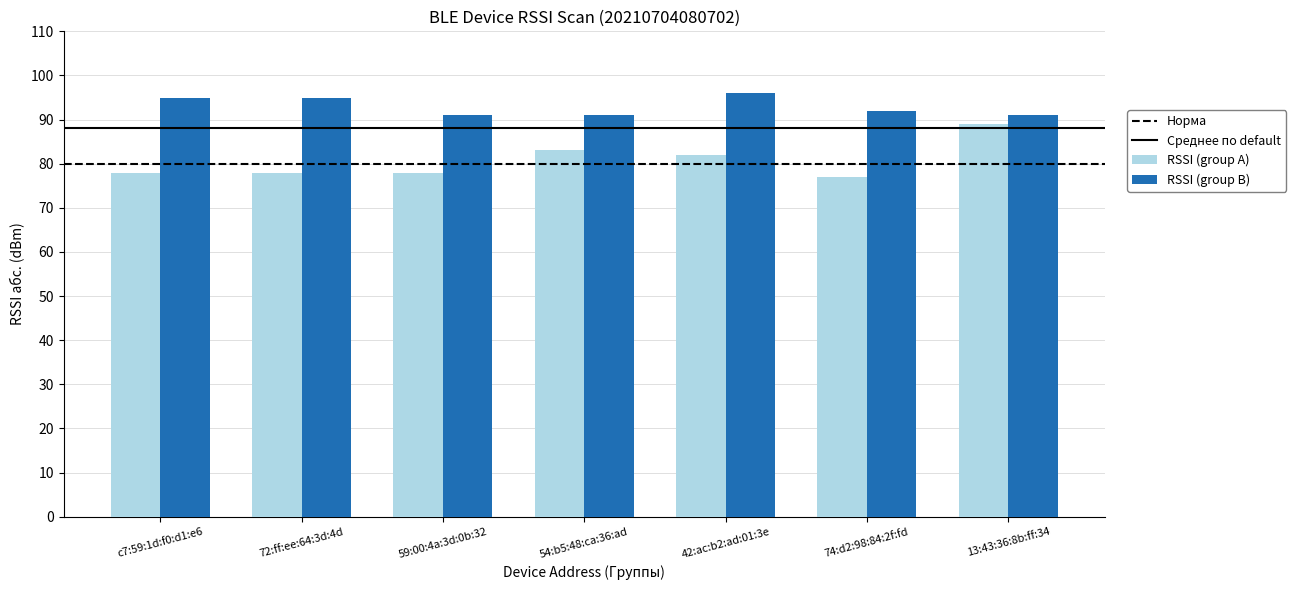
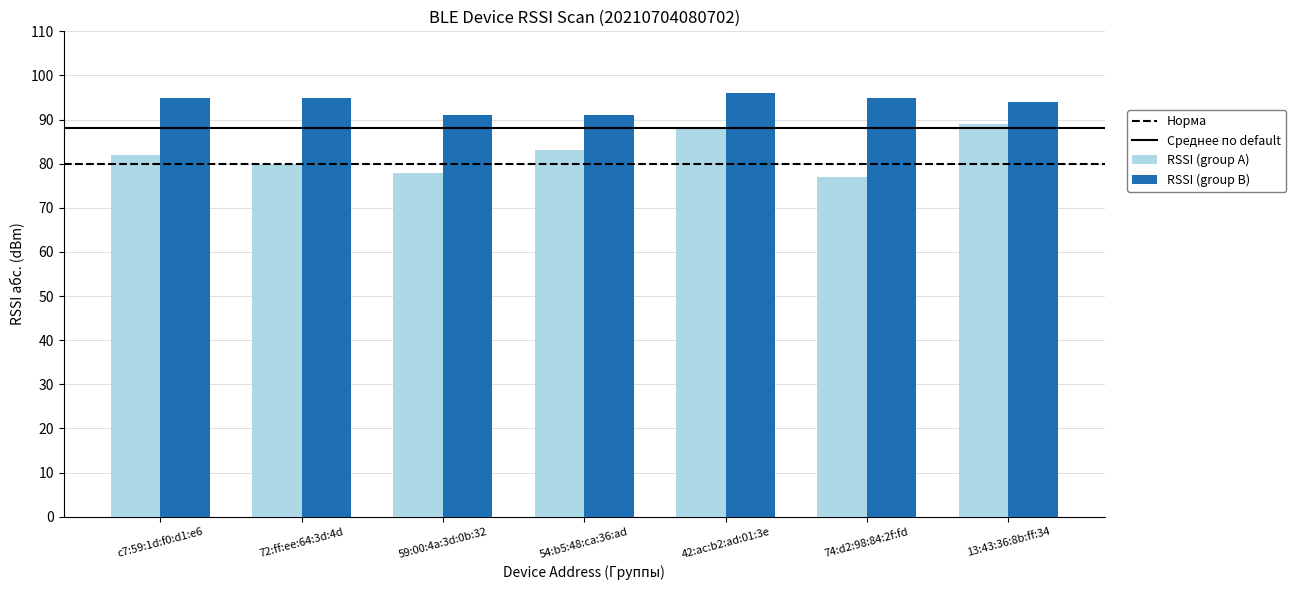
  {
    "RSSI (group A)": {
-     "c7:59:1d:f0:d1:e6": 78,
-     "72:ff:ee:64:3d:4d": 78,
+     "c7:59:1d:f0:d1:e6": 82,
+     "72:ff:ee:64:3d:4d": 80,
      "59:00:4a:3d:0b:32": 78,
      "54:b5:48:ca:36:ad": 83,
-     "42:ac:b2:ad:01:3e": 82,
+     "42:ac:b2:ad:01:3e": 88,
      "74:d2:98:84:2f:fd": 77,
      "13:43:36:8b:ff:34": 89
    },
    "RSSI (group B)": {
      "c7:59:1d:f0:d1:e6": 95,
      "72:ff:ee:64:3d:4d": 95,
      "59:00:4a:3d:0b:32": 91,
      "54:b5:48:ca:36:ad": 91,
      "42:ac:b2:ad:01:3e": 96,
-     "74:d2:98:84:2f:fd": 92,
-     "13:43:36:8b:ff:34": 91
+     "74:d2:98:84:2f:fd": 95,
+     "13:43:36:8b:ff:34": 94
    }
  }
